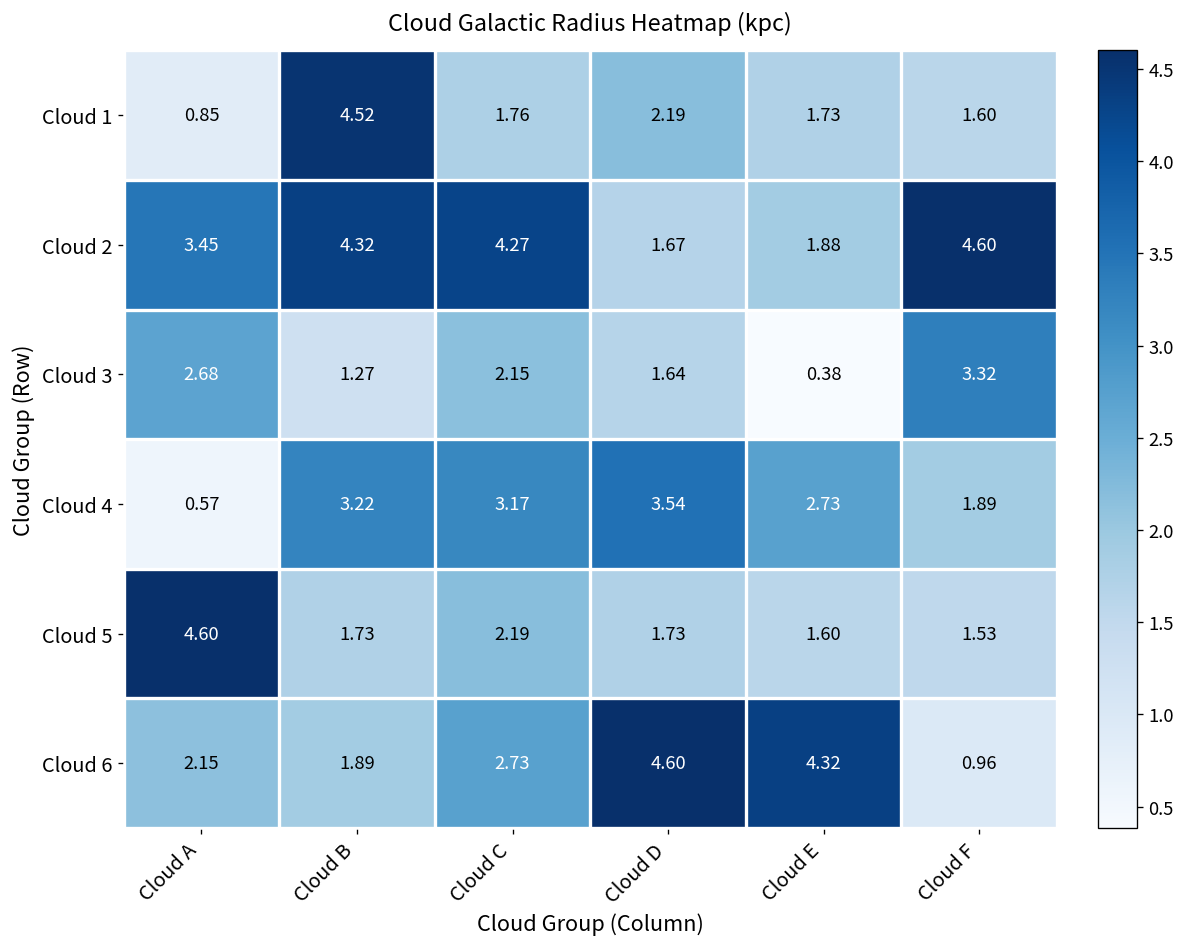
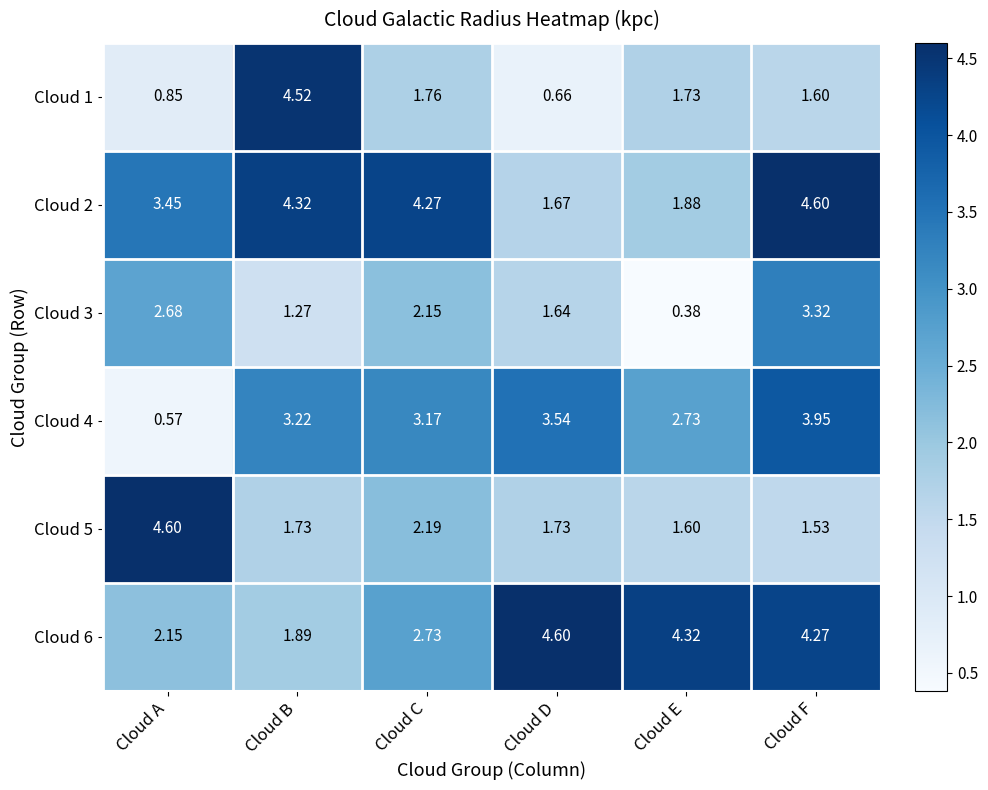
  {
    "Cloud 1": {
      "Cloud A": 0.85,
      "Cloud B": 4.52,
      "Cloud C": 1.76,
-     "Cloud D": 2.19,
+     "Cloud D": 0.66,
      "Cloud E": 1.73,
      "Cloud F": 1.60
    },
    "Cloud 2": {
      "Cloud A": 3.45,
      "Cloud B": 4.32,
      "Cloud C": 4.27,
      "Cloud D": 1.67,
      "Cloud E": 1.88,
      "Cloud F": 4.60
    },
    "Cloud 3": {
      "Cloud A": 2.68,
      "Cloud B": 1.27,
      "Cloud C": 2.15,
      "Cloud D": 1.64,
      "Cloud E": 0.38,
      "Cloud F": 3.32
    },
    "Cloud 4": {
      "Cloud A": 0.57,
      "Cloud B": 3.22,
      "Cloud C": 3.17,
      "Cloud D": 3.54,
      "Cloud E": 2.73,
-     "Cloud F": 1.89
+     "Cloud F": 3.95
    },
    "Cloud 5": {
      "Cloud A": 4.60,
      "Cloud B": 1.73,
      "Cloud C": 2.19,
      "Cloud D": 1.73,
      "Cloud E": 1.60,
      "Cloud F": 1.53
    },
    "Cloud 6": {
      "Cloud A": 2.15,
      "Cloud B": 1.89,
      "Cloud C": 2.73,
      "Cloud D": 4.60,
      "Cloud E": 4.32,
-     "Cloud F": 0.96
+     "Cloud F": 4.27
    }
  }
